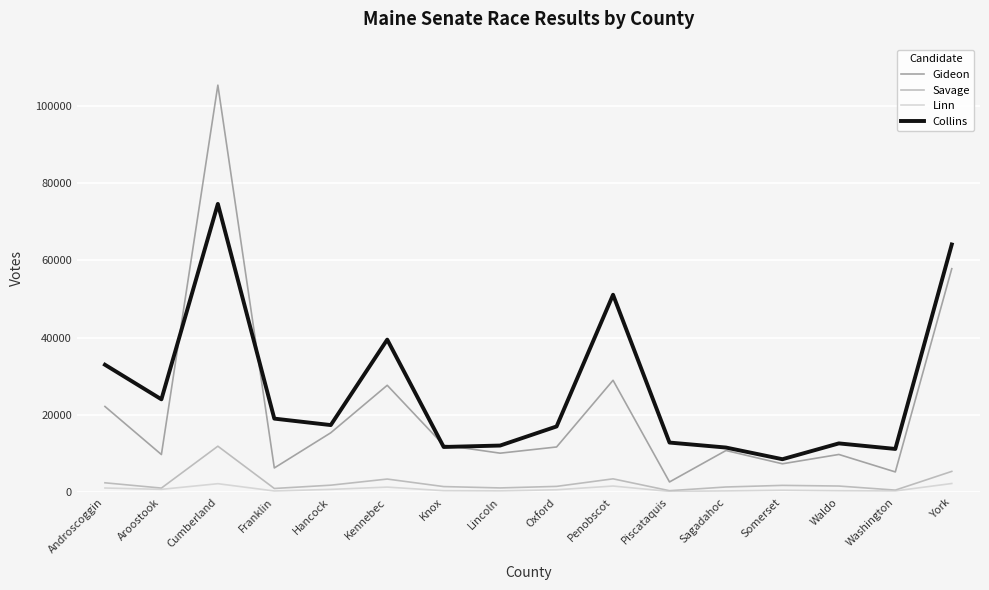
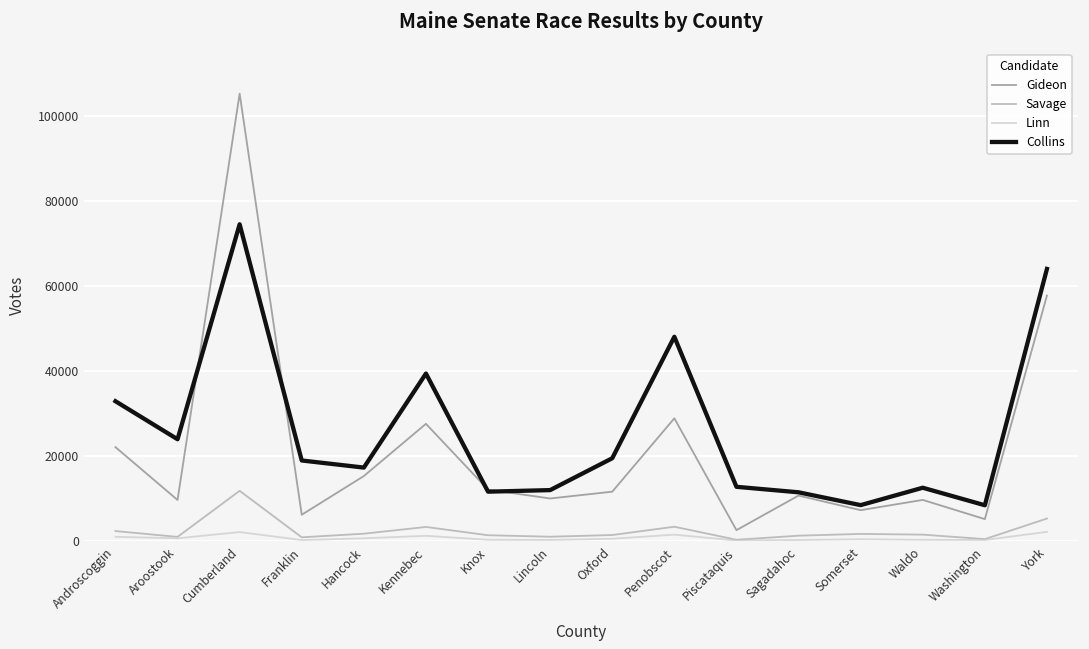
  {
    "Collins": {
      "Androscoggin": 33000,
      "Aroostook": 24000,
      "Cumberland": 75000,
      "Franklin": 19000,
      "Hancock": 17000,
      "Kennebec": 39000,
      "Lincoln": 12000,
-     "Oxford": 17000,
-     "Penobscot": 51000,
+     "Oxford": 20000,
+     "Penobscot": 48000,
      "Piscataquis": 13000,
      "Sagadahoc": 12000,
      "Somerset": 9000,
      "Waldo": 13000,
-     "Washington": 11000,
+     "Washington": 9000,
      "York": 64000
    }
  }
